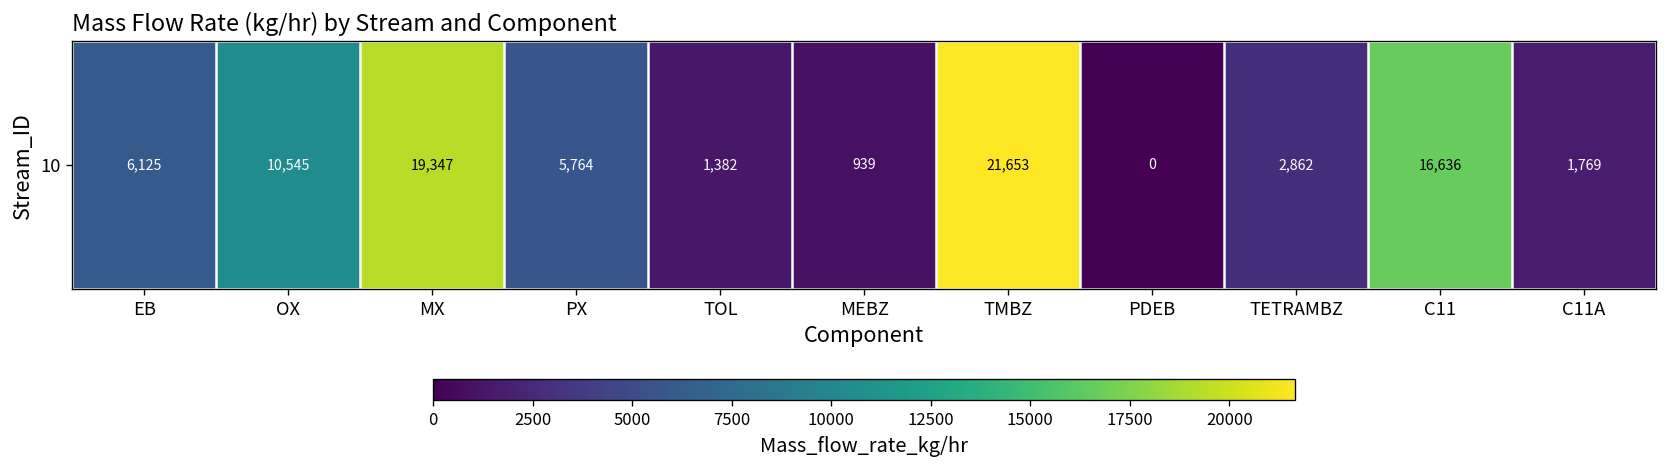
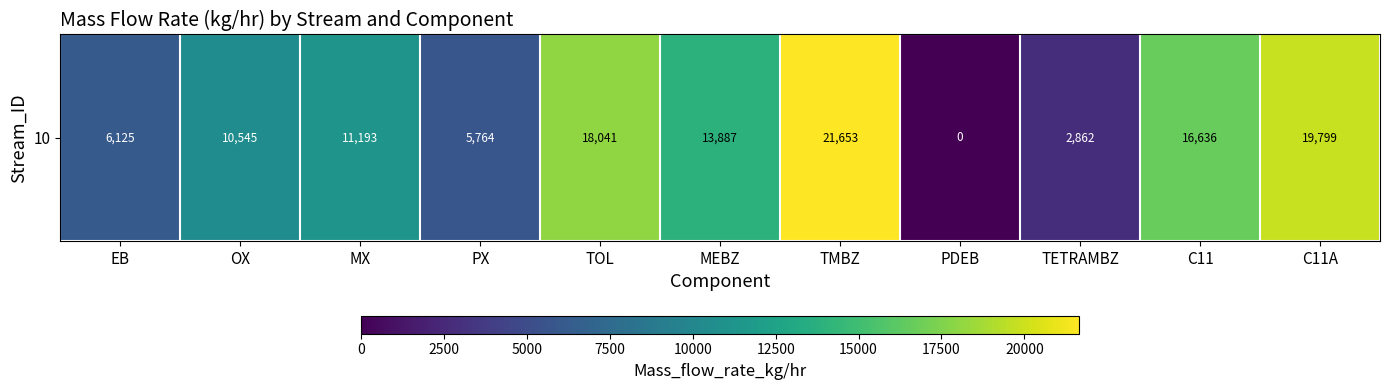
  {
    "10": {
      "EB": "6,125",
      "OX": "10,545",
-     "MX": "19,347",
+     "MX": "11,193",
      "PX": "5,764",
-     "TOL": "1,382",
-     "MEBZ": "939",
+     "TOL": "18,041",
+     "MEBZ": "13,887",
      "TMBZ": "21,653",
      "PDEB": "0",
      "TETRAMBZ": "2,862",
      "C11": "16,636",
-     "C11A": "1,769"
+     "C11A": "19,799"
    }
  }
